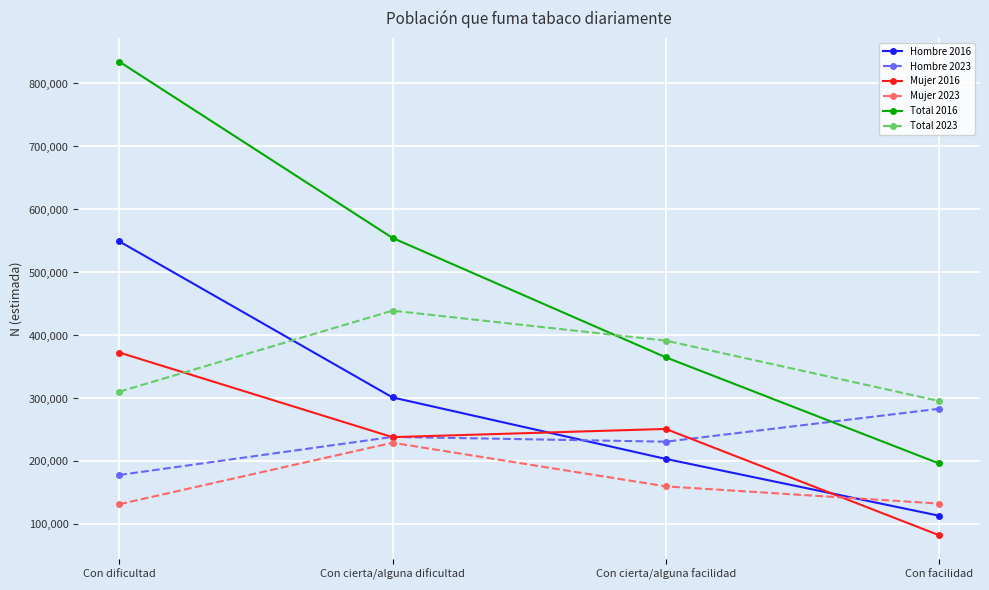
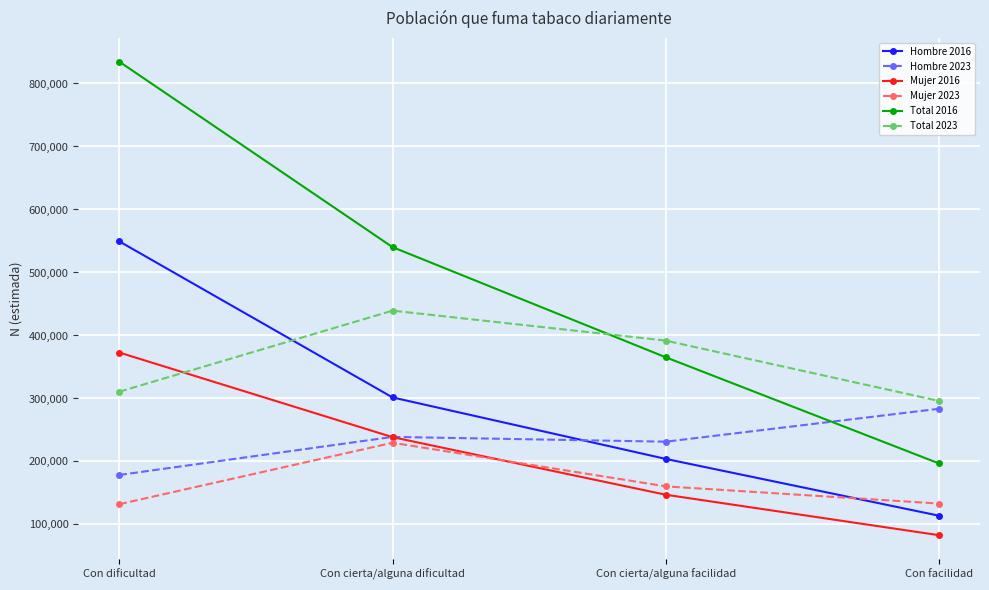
  {
    "Hombre 2016": {
      "Con dificultad": "550,000",
      "Con cierta/alguna dificultad": "300,000",
      "Con cierta/alguna facilidad": "200,000",
      "Con facilidad": "110,000"
    },
    "Hombre 2023": {
      "Con dificultad": "180,000",
      "Con cierta/alguna facilidad": "230,000",
      "Con facilidad": "280,000"
    },
    "Mujer 2016": {
      "Con dificultad": "370,000",
-     "Con cierta/alguna facilidad": "250,000",
+     "Con cierta/alguna facilidad": "150,000",
      "Con facilidad": "80,000"
    },
    "Mujer 2023": {
      "Con dificultad": "130,000",
      "Con cierta/alguna dificultad": "230,000",
      "Con cierta/alguna facilidad": "160,000",
      "Con facilidad": "130,000"
    },
    "Total 2016": {
      "Con dificultad": "830,000",
-     "Con cierta/alguna dificultad": "550,000",
+     "Con cierta/alguna dificultad": "540,000",
      "Con cierta/alguna facilidad": "370,000",
      "Con facilidad": "200,000"
    },
    "Total 2023": {
      "Con dificultad": "310,000",
      "Con cierta/alguna dificultad": "440,000",
      "Con cierta/alguna facilidad": "390,000",
      "Con facilidad": "300,000"
    }
  }
